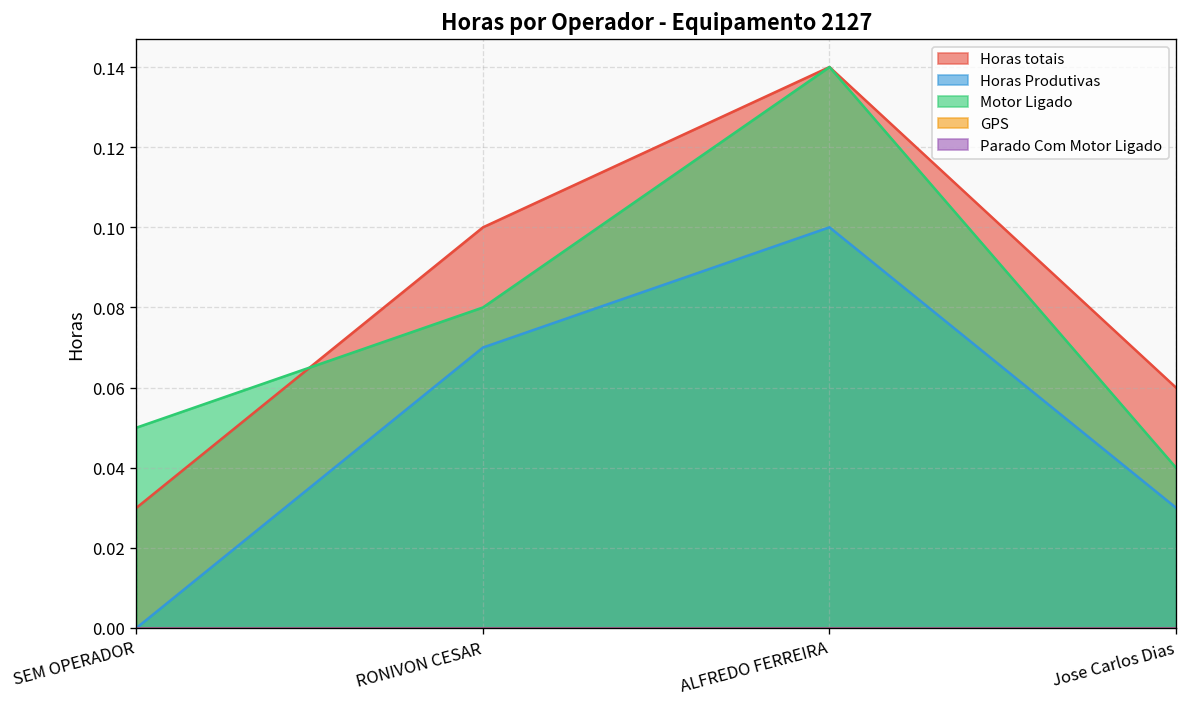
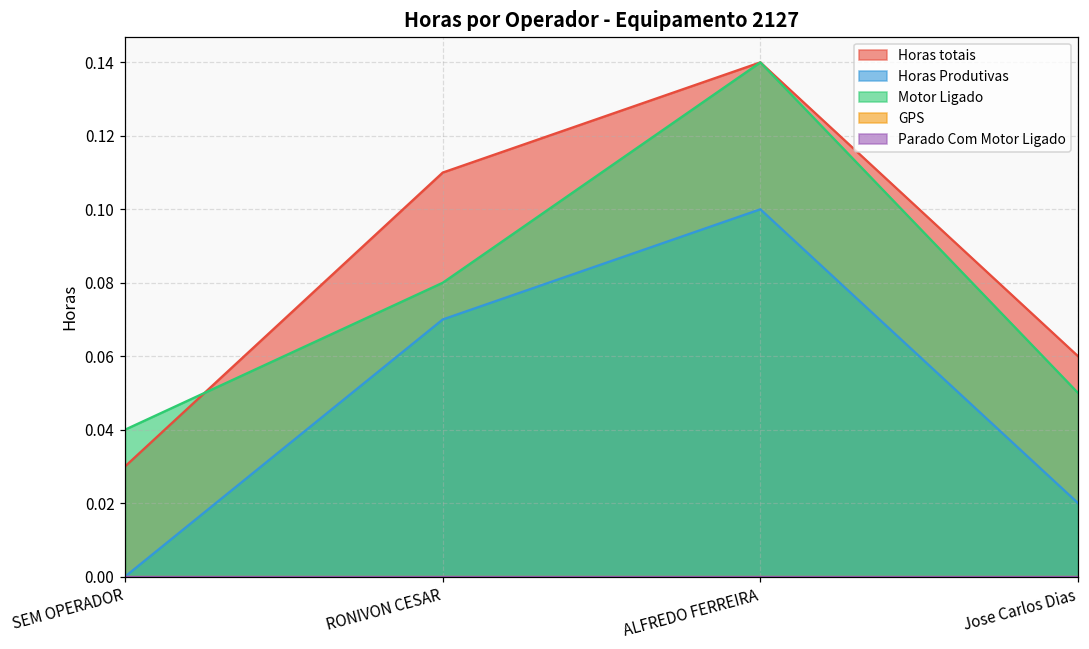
  {
    "Horas totais": {
      "SEM OPERADOR": 0.03,
-     "RONIVON CESAR": 0.10,
+     "RONIVON CESAR": 0.11,
      "Jose Carlos Dias": 0.06
    },
    "Horas Produtivas": {
      "RONIVON CESAR": 0.07,
      "ALFREDO FERREIRA": 0.10,
-     "Jose Carlos Dias": 0.03
+     "Jose Carlos Dias": 0.02
    },
    "Motor Ligado": {
-     "SEM OPERADOR": 0.05,
+     "SEM OPERADOR": 0.04,
      "RONIVON CESAR": 0.08,
-     "Jose Carlos Dias": 0.04
+     "Jose Carlos Dias": 0.05
    },
    "Parado Com Motor Ligado": {
      "RONIVON CESAR": 0.00,
      "ALFREDO FERREIRA": 0.00,
      "Jose Carlos Dias": 0.00
    }
  }
